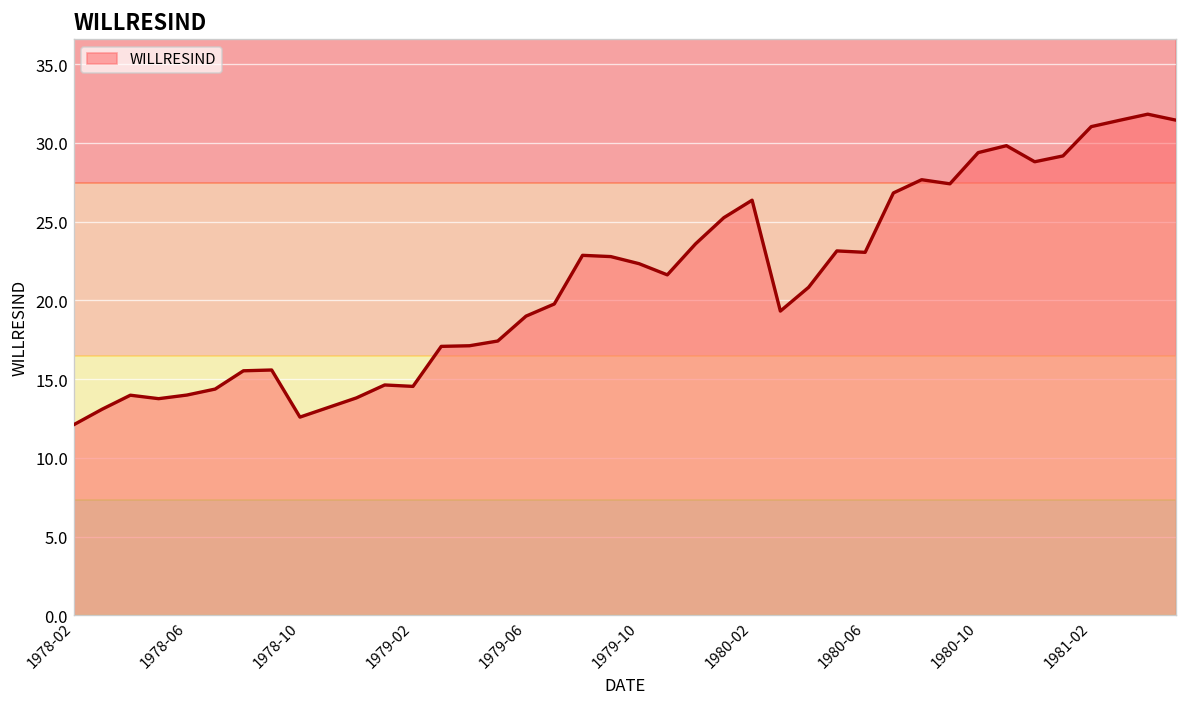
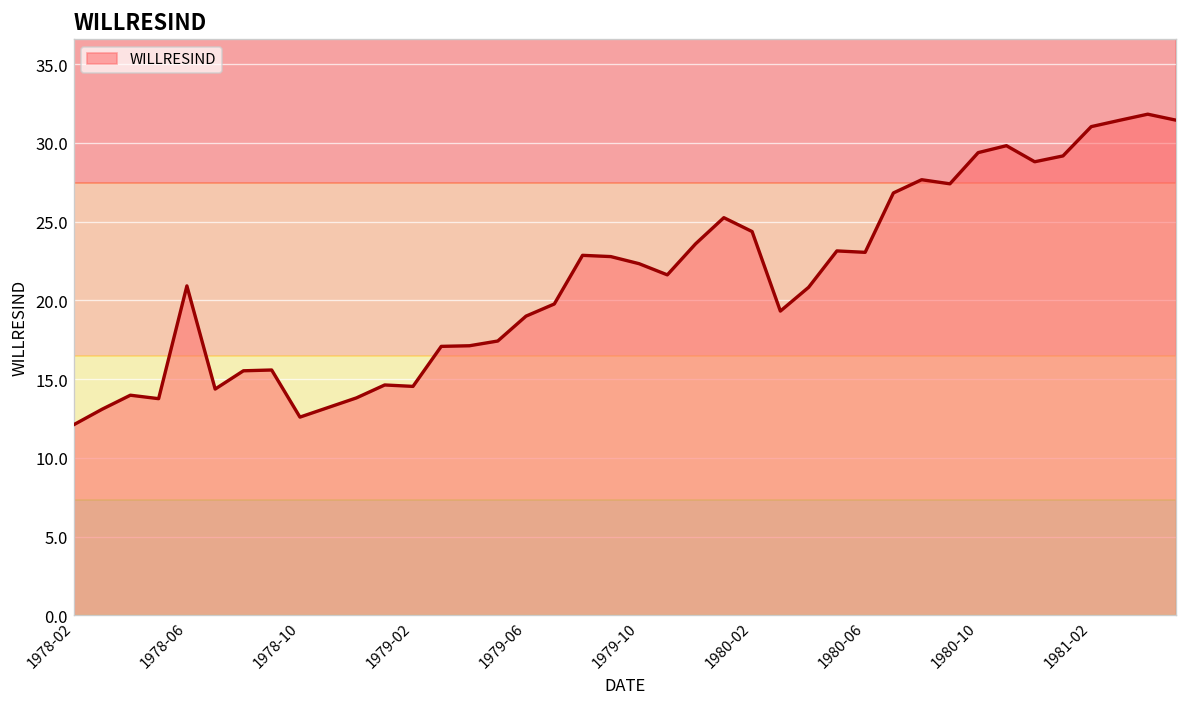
  {
    "1978-02": 12.1,
-   "1978-06": 14.0,
+   "1978-06": 20.9,
    "1978-10": 12.6,
    "1979-02": 14.5,
    "1979-06": 19.0,
    "1979-10": 22.3,
-   "1980-02": 26.4,
+   "1980-02": 24.4,
    "1980-06": 23.1,
    "1980-10": 29.4,
    "1981-02": 31.0
  }
